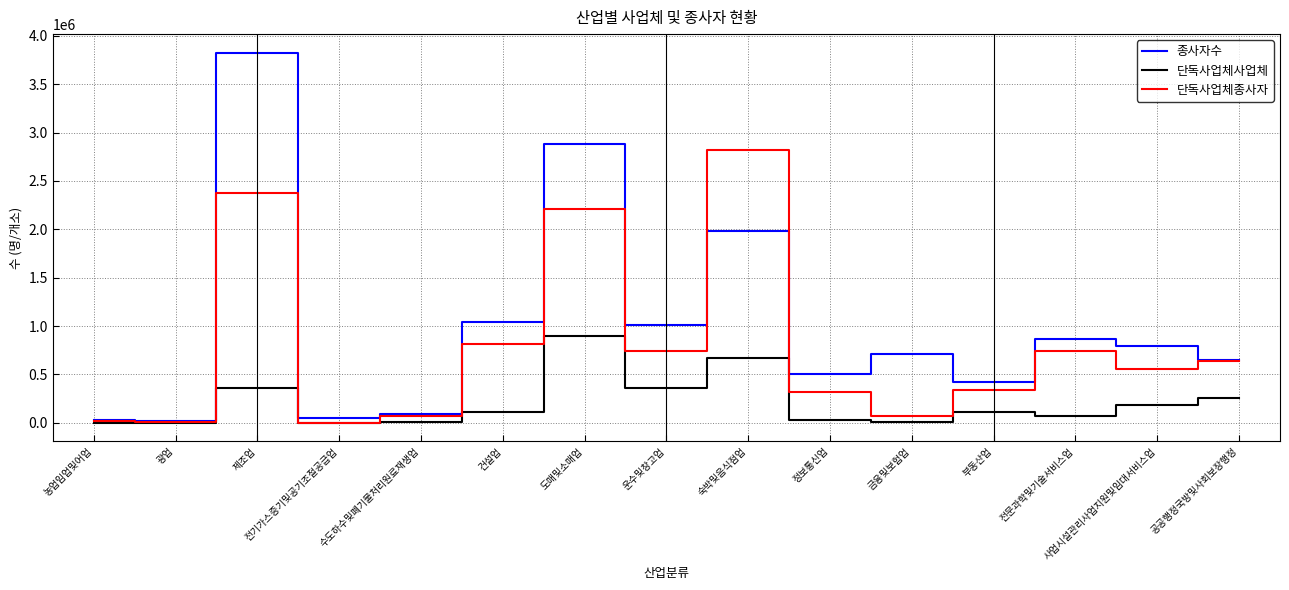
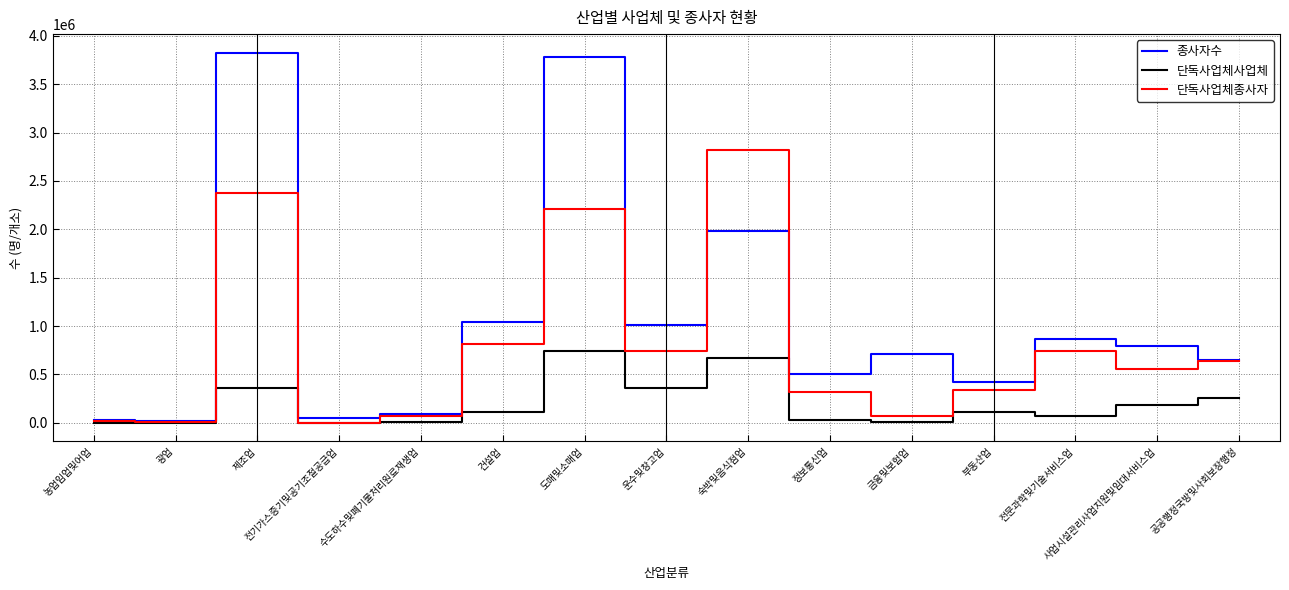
  {
    "종사자수": {
      "제조업": 3800000,
      "전기가스증기및공기조절공급업": 100000,
      "건설업": 1000000,
-     "도매및소매업": 2900000,
+     "도매및소매업": 3800000,
      "운수및창고업": 1000000,
      "숙박및음식점업": 2000000,
      "정보통신업": 500000,
      "금융및보험업": 700000,
      "부동산업": 400000,
      "전문과학및기술서비스업": 900000,
      "사업시설관리사업지원및임대서비스업": 800000
    },
    "단독사업체사업체": {
      "제조업": 400000,
      "수도하수및폐기물처리원료재생업": 0,
      "건설업": 100000,
-     "도매및소매업": 900000,
+     "도매및소매업": 700000,
      "운수및창고업": 400000,
      "숙박및음식점업": 700000,
      "정보통신업": 0,
      "금융및보험업": 0,
      "부동산업": 100000,
      "전문과학및기술서비스업": 100000,
      "사업시설관리사업지원및임대서비스업": 200000,
      "공공행정국방및사회보장행정": 300000
    },
    "단독사업체종사자": {
      "제조업": 2400000,
      "건설업": 800000,
      "도매및소매업": 2200000,
      "운수및창고업": 700000,
      "숙박및음식점업": 2800000,
      "정보통신업": 300000,
      "금융및보험업": 100000,
      "부동산업": 300000,
      "전문과학및기술서비스업": 700000,
      "사업시설관리사업지원및임대서비스업": 600000
    }
  }
